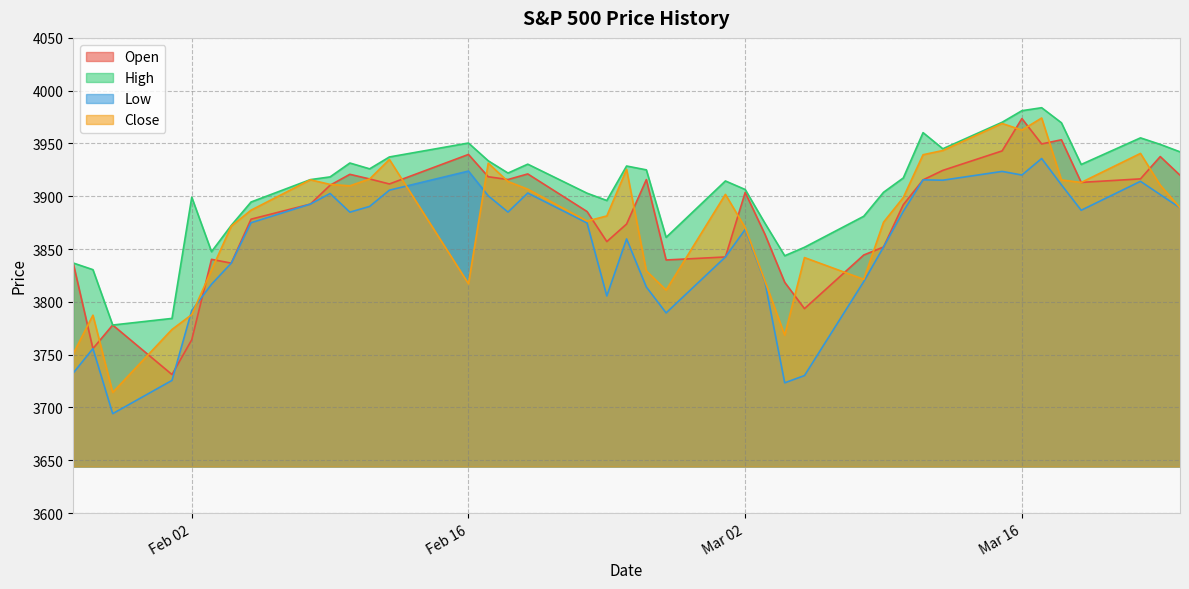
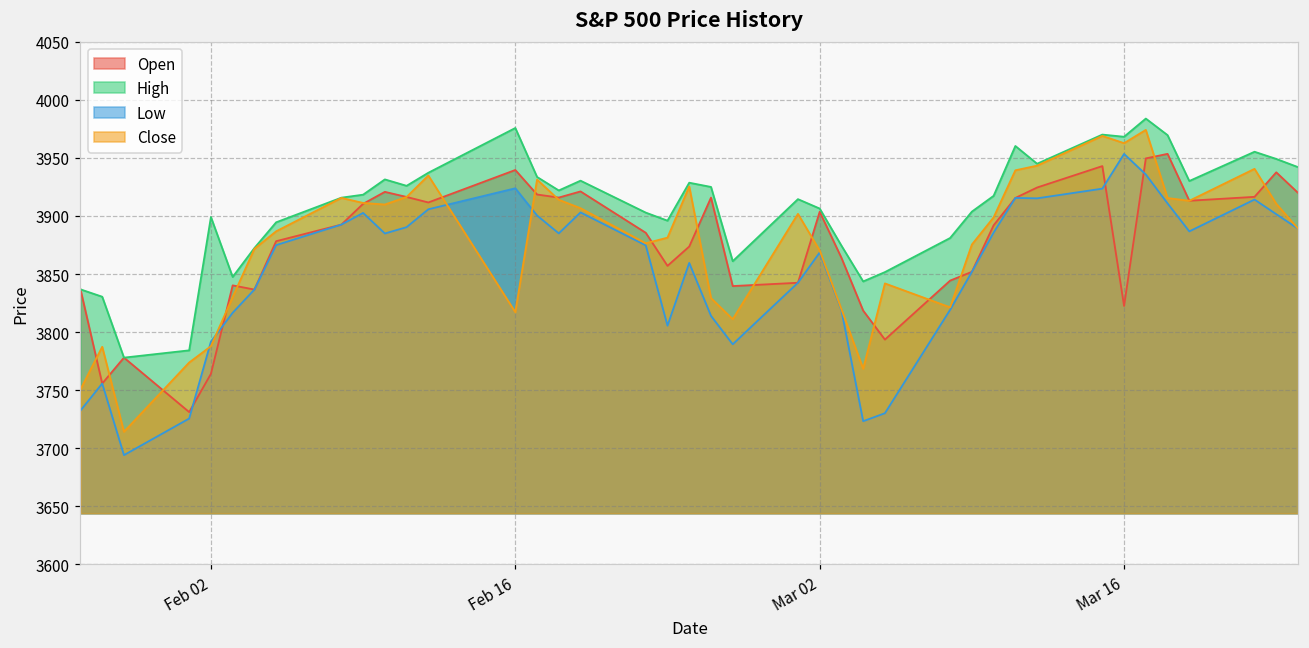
  {
    "Open": {
      "Feb 02": 3764,
      "Feb 16": 3940,
      "Mar 02": 3904,
-     "Mar 16": 3974
+     "Mar 16": 3823
    },
    "High": {
      "Feb 02": 3899,
-     "Feb 16": 3950,
+     "Feb 16": 3976,
      "Mar 02": 3906,
-     "Mar 16": 3981
+     "Mar 16": 3968
    },
    "Low": {
      "Feb 02": 3792,
      "Feb 16": 3924,
-     "Mar 16": 3920
+     "Mar 16": 3953
    },
    "Close": {
      "Feb 02": 3788,
      "Feb 16": 3817,
      "Mar 16": 3963
    }
  }
